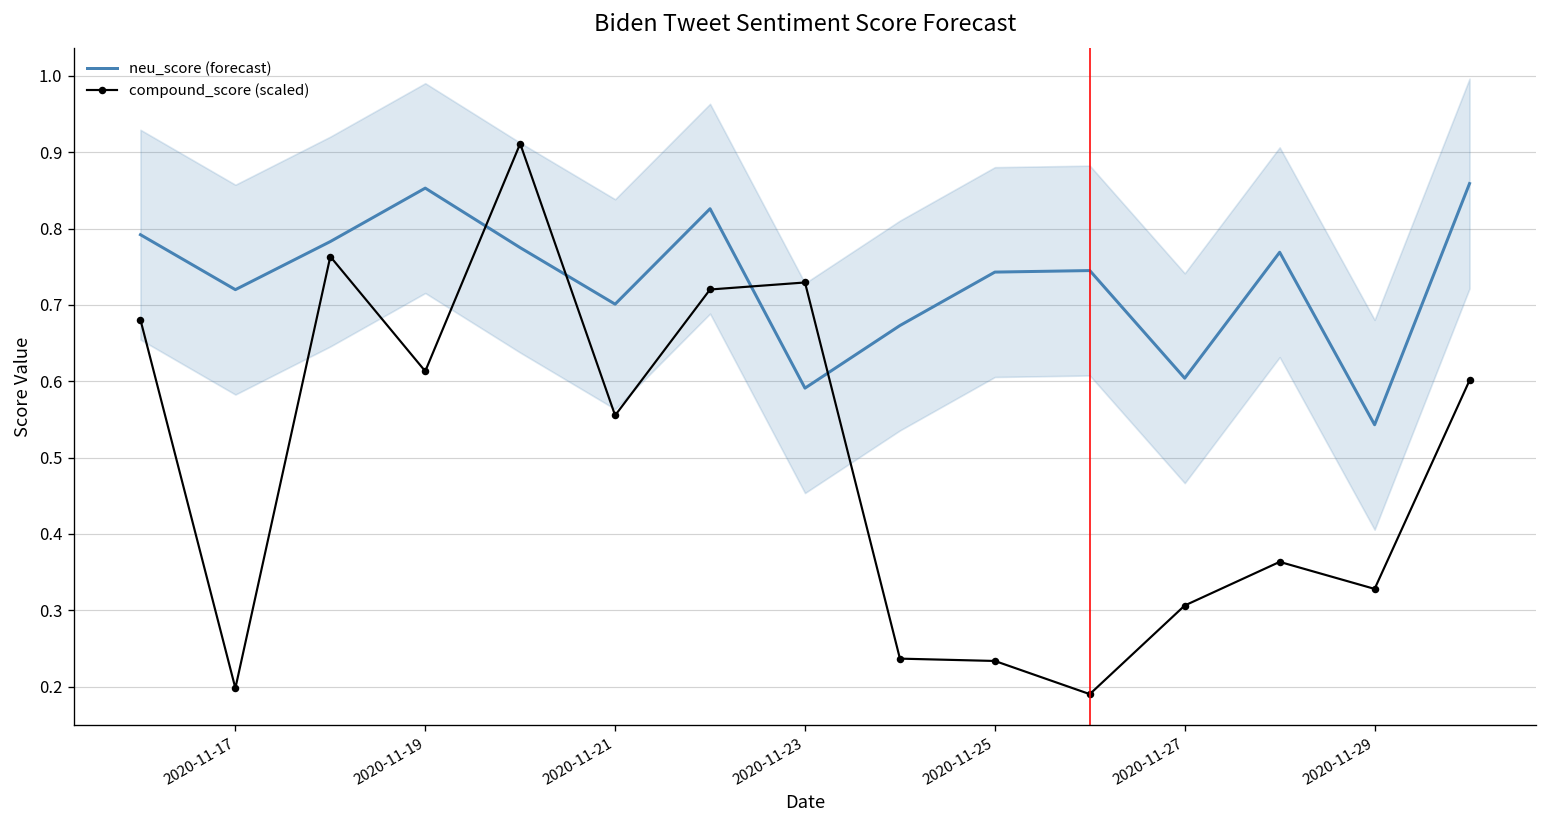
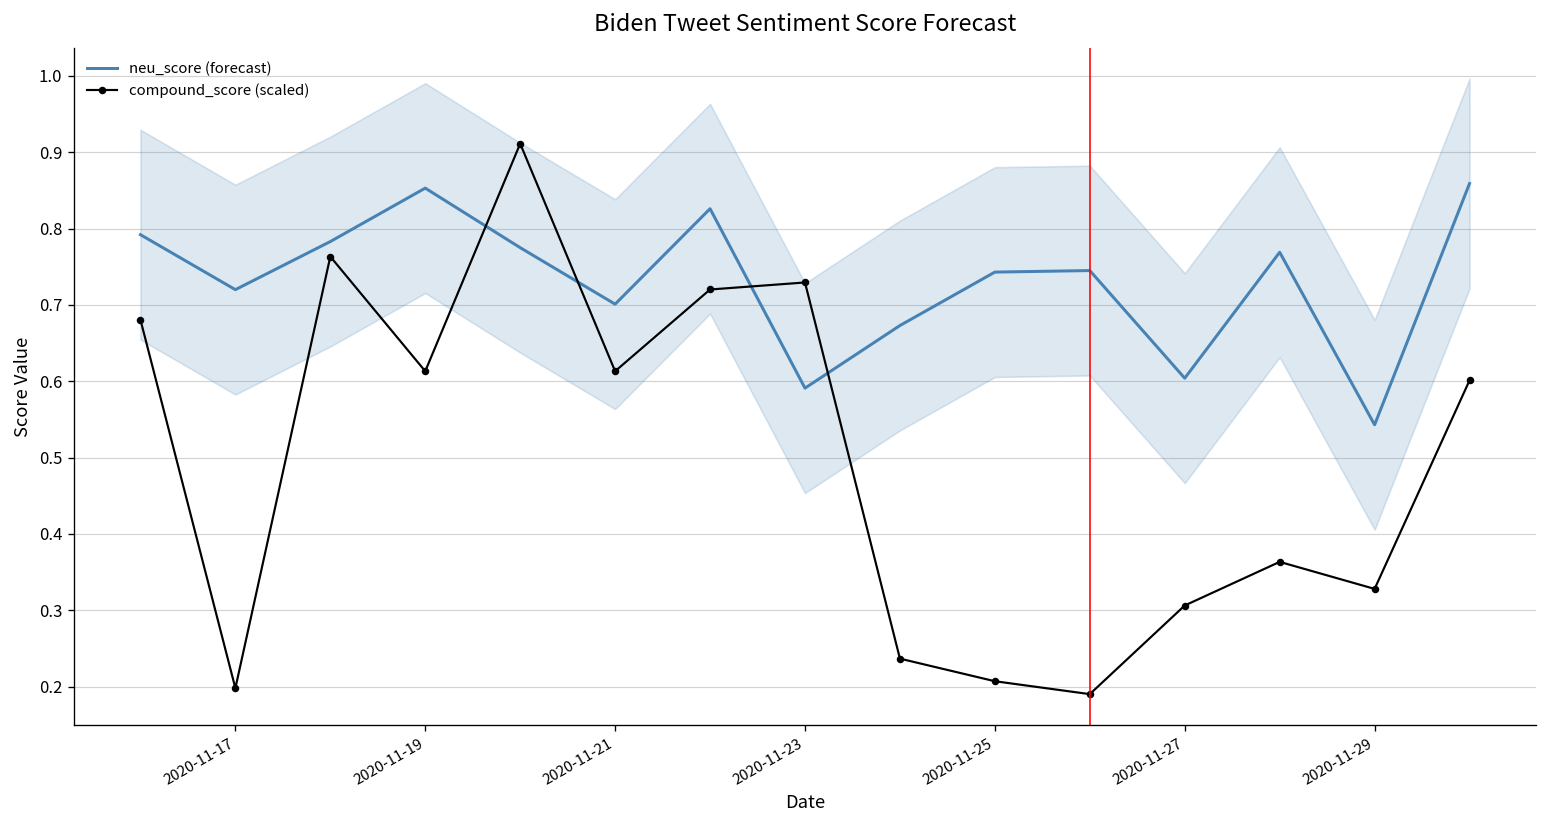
  {
    "compound_score (scaled)": {
      "2020-11-17": 0.20,
      "2020-11-19": 0.61,
-     "2020-11-21": 0.56,
-     "2020-11-25": 0.23,
+     "2020-11-21": 0.61,
+     "2020-11-25": 0.21,
      "2020-11-27": 0.31,
      "2020-11-29": 0.33
    }
  }
